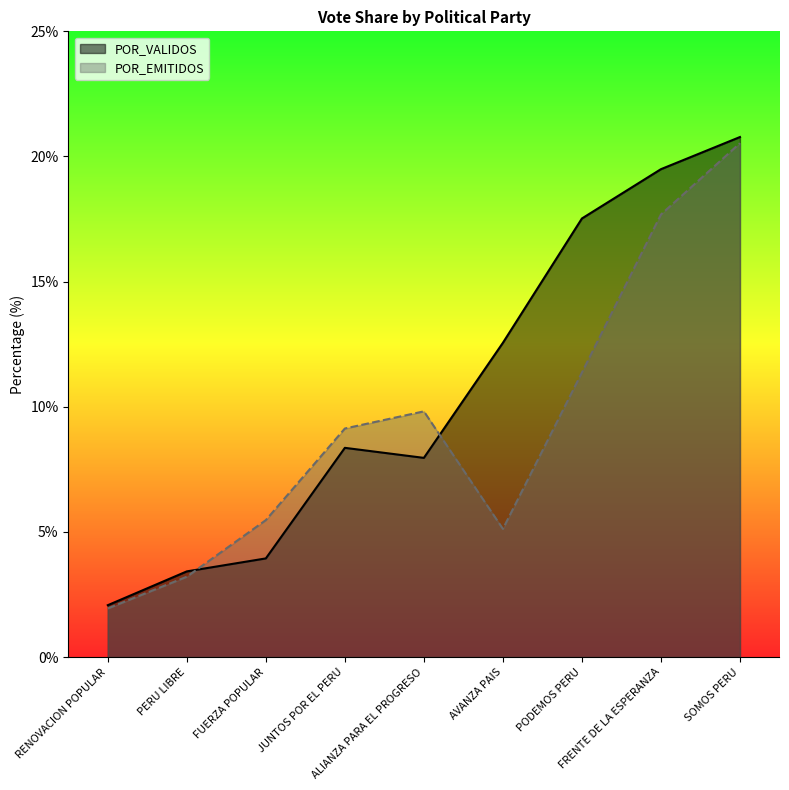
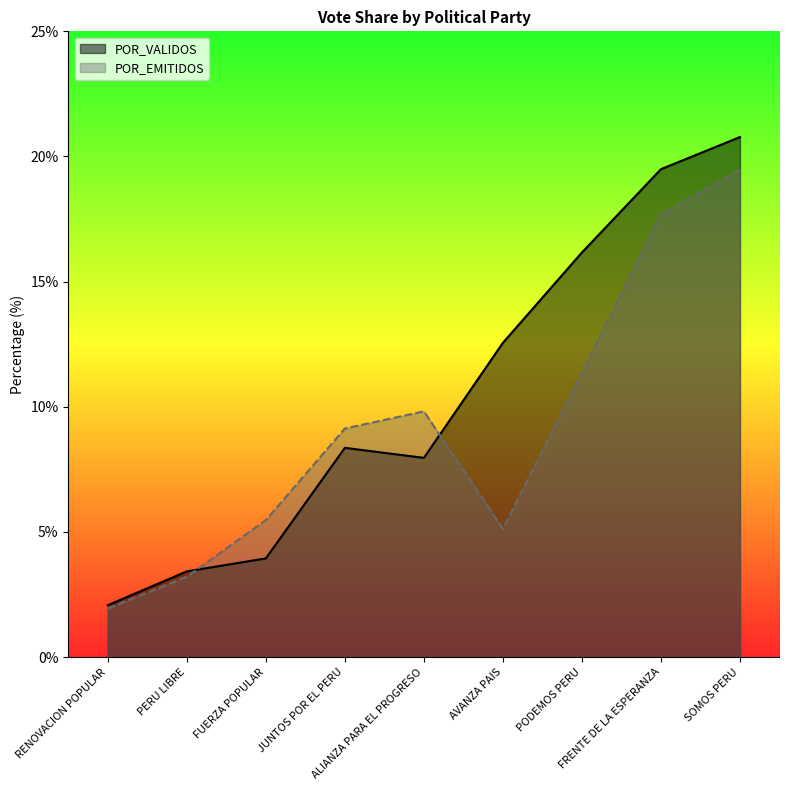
  {
    "POR_VALIDOS": {
      "RENOVACION POPULAR": "2.1%",
      "PERU LIBRE": "3.4%",
      "FUERZA POPULAR": "3.9%",
      "JUNTOS POR EL PERU": "8.4%",
      "ALIANZA PARA EL PROGRESO": "8.0%",
      "AVANZA PAIS": "12.6%",
-     "PODEMOS PERU": "17.5%",
+     "PODEMOS PERU": "16.2%",
      "FRENTE DE LA ESPERANZA": "19.5%",
      "SOMOS PERU": "20.8%"
    },
    "POR_EMITIDOS": {
      "RENOVACION POPULAR": "1.9%",
      "PERU LIBRE": "3.2%",
      "FUERZA POPULAR": "5.5%",
      "JUNTOS POR EL PERU": "9.1%",
      "ALIANZA PARA EL PROGRESO": "9.8%",
      "AVANZA PAIS": "5.1%",
      "PODEMOS PERU": "11.4%",
      "FRENTE DE LA ESPERANZA": "17.7%",
-     "SOMOS PERU": "20.5%"
+     "SOMOS PERU": "19.5%"
    }
  }
